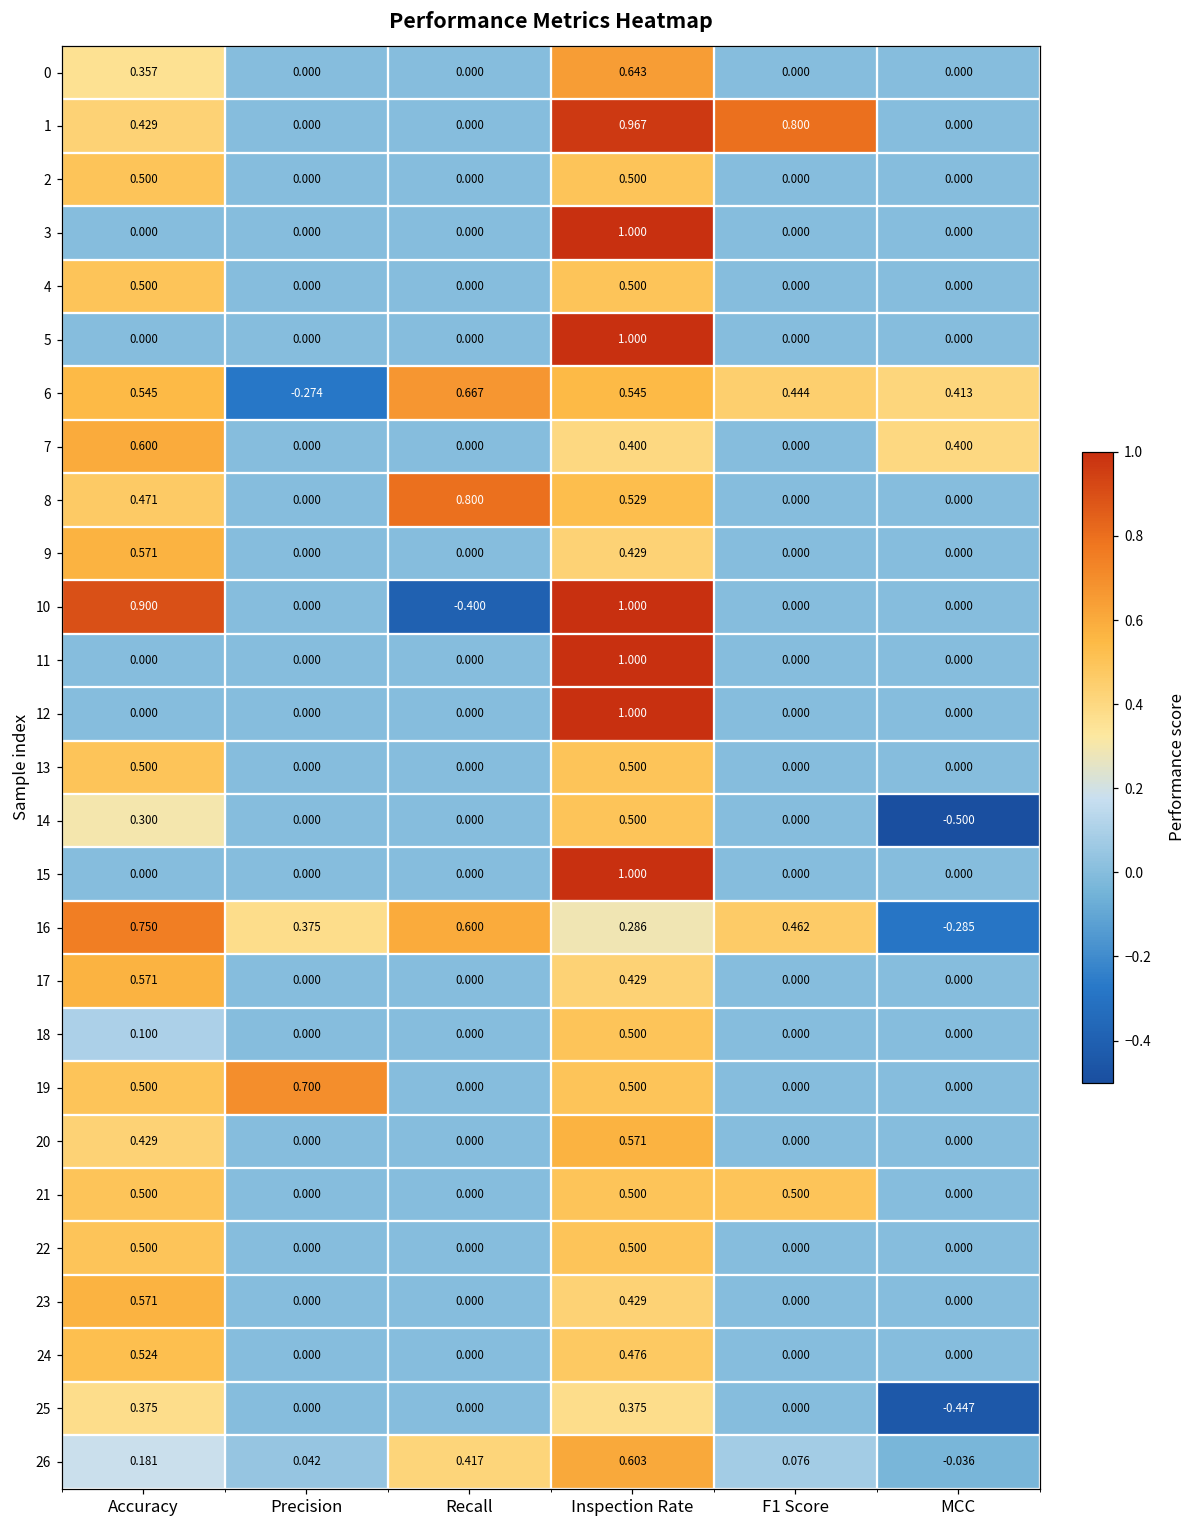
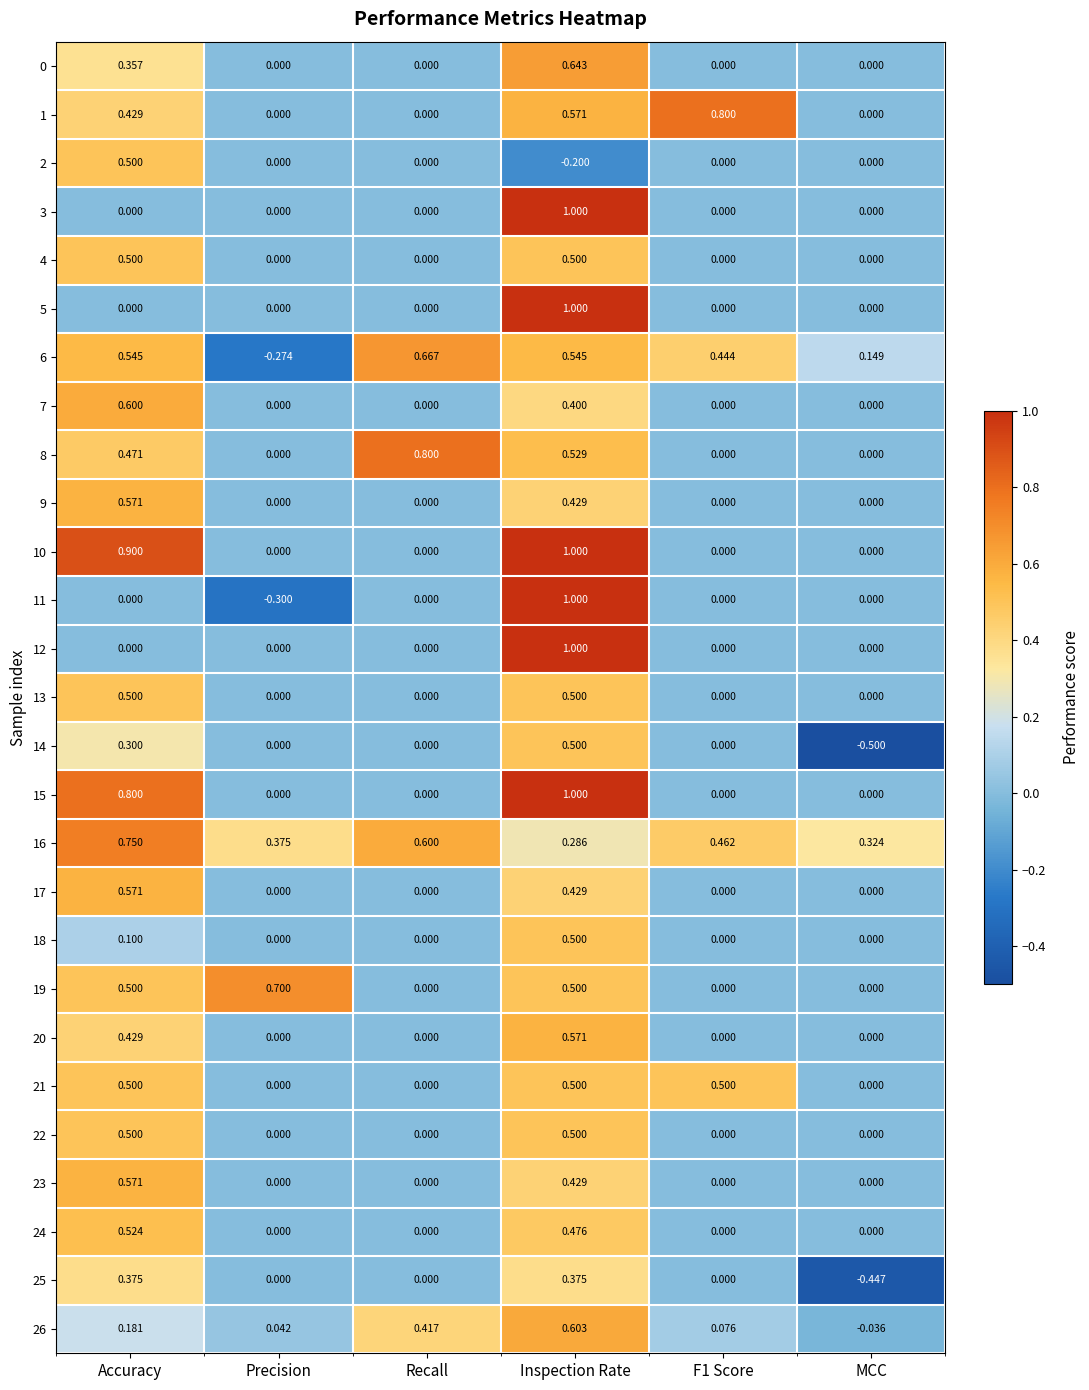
  {
    "0": {
      "Accuracy": 0.357,
      "Precision": 0.000,
      "Recall": 0.000,
      "Inspection Rate": 0.643,
      "F1 Score": 0.000,
      "MCC": 0.000
    },
    "1": {
      "Accuracy": 0.429,
      "Precision": 0.000,
      "Recall": 0.000,
-     "Inspection Rate": 0.967,
+     "Inspection Rate": 0.571,
      "F1 Score": 0.800,
      "MCC": 0.000
    },
    "2": {
      "Accuracy": 0.500,
      "Precision": 0.000,
      "Recall": 0.000,
-     "Inspection Rate": 0.500,
+     "Inspection Rate": -0.200,
      "F1 Score": 0.000,
      "MCC": 0.000
    },
    "3": {
      "Accuracy": 0.000,
      "Precision": 0.000,
      "Recall": 0.000,
      "Inspection Rate": 1.000,
      "F1 Score": 0.000,
      "MCC": 0.000
    },
    "4": {
      "Accuracy": 0.500,
      "Precision": 0.000,
      "Recall": 0.000,
      "Inspection Rate": 0.500,
      "F1 Score": 0.000,
      "MCC": 0.000
    },
    "5": {
      "Accuracy": 0.000,
      "Precision": 0.000,
      "Recall": 0.000,
      "Inspection Rate": 1.000,
      "F1 Score": 0.000,
      "MCC": 0.000
    },
    "6": {
      "Accuracy": 0.545,
      "Precision": -0.274,
      "Recall": 0.667,
      "Inspection Rate": 0.545,
      "F1 Score": 0.444,
-     "MCC": 0.413
+     "MCC": 0.149
    },
    "7": {
      "Accuracy": 0.600,
      "Precision": 0.000,
      "Recall": 0.000,
      "Inspection Rate": 0.400,
      "F1 Score": 0.000,
-     "MCC": 0.400
+     "MCC": 0.000
    },
    "8": {
      "Accuracy": 0.471,
      "Precision": 0.000,
      "Recall": 0.800,
      "Inspection Rate": 0.529,
      "F1 Score": 0.000,
      "MCC": 0.000
    },
    "9": {
      "Accuracy": 0.571,
      "Precision": 0.000,
      "Recall": 0.000,
      "Inspection Rate": 0.429,
      "F1 Score": 0.000,
      "MCC": 0.000
    },
    "10": {
      "Accuracy": 0.900,
      "Precision": 0.000,
-     "Recall": -0.400,
+     "Recall": 0.000,
      "Inspection Rate": 1.000,
      "F1 Score": 0.000,
      "MCC": 0.000
    },
    "11": {
      "Accuracy": 0.000,
-     "Precision": 0.000,
+     "Precision": -0.300,
      "Recall": 0.000,
      "Inspection Rate": 1.000,
      "F1 Score": 0.000,
      "MCC": 0.000
    },
    "12": {
      "Accuracy": 0.000,
      "Precision": 0.000,
      "Recall": 0.000,
      "Inspection Rate": 1.000,
      "F1 Score": 0.000,
      "MCC": 0.000
    },
    "13": {
      "Accuracy": 0.500,
      "Precision": 0.000,
      "Recall": 0.000,
      "Inspection Rate": 0.500,
      "F1 Score": 0.000,
      "MCC": 0.000
    },
    "14": {
      "Accuracy": 0.300,
      "Precision": 0.000,
      "Recall": 0.000,
      "Inspection Rate": 0.500,
      "F1 Score": 0.000,
      "MCC": -0.500
    },
    "15": {
-     "Accuracy": 0.000,
+     "Accuracy": 0.800,
      "Precision": 0.000,
      "Recall": 0.000,
      "Inspection Rate": 1.000,
      "F1 Score": 0.000,
      "MCC": 0.000
    },
    "16": {
      "Accuracy": 0.750,
      "Precision": 0.375,
      "Recall": 0.600,
      "Inspection Rate": 0.286,
      "F1 Score": 0.462,
-     "MCC": -0.285
+     "MCC": 0.324
    },
    "17": {
      "Accuracy": 0.571,
      "Precision": 0.000,
      "Recall": 0.000,
      "Inspection Rate": 0.429,
      "F1 Score": 0.000,
      "MCC": 0.000
    },
    "18": {
      "Accuracy": 0.100,
      "Precision": 0.000,
      "Recall": 0.000,
      "Inspection Rate": 0.500,
      "F1 Score": 0.000,
      "MCC": 0.000
    },
    "19": {
      "Accuracy": 0.500,
      "Precision": 0.700,
      "Recall": 0.000,
      "Inspection Rate": 0.500,
      "F1 Score": 0.000,
      "MCC": 0.000
    },
    "20": {
      "Accuracy": 0.429,
      "Precision": 0.000,
      "Recall": 0.000,
      "Inspection Rate": 0.571,
      "F1 Score": 0.000,
      "MCC": 0.000
    },
    "21": {
      "Accuracy": 0.500,
      "Precision": 0.000,
      "Recall": 0.000,
      "Inspection Rate": 0.500,
      "F1 Score": 0.500,
      "MCC": 0.000
    },
    "22": {
      "Accuracy": 0.500,
      "Precision": 0.000,
      "Recall": 0.000,
      "Inspection Rate": 0.500,
      "F1 Score": 0.000,
      "MCC": 0.000
    },
    "23": {
      "Accuracy": 0.571,
      "Precision": 0.000,
      "Recall": 0.000,
      "Inspection Rate": 0.429,
      "F1 Score": 0.000,
      "MCC": 0.000
    },
    "24": {
      "Accuracy": 0.524,
      "Precision": 0.000,
      "Recall": 0.000,
      "Inspection Rate": 0.476,
      "F1 Score": 0.000,
      "MCC": 0.000
    },
    "25": {
      "Accuracy": 0.375,
      "Precision": 0.000,
      "Recall": 0.000,
      "Inspection Rate": 0.375,
      "F1 Score": 0.000,
      "MCC": -0.447
    },
    "26": {
      "Accuracy": 0.181,
      "Precision": 0.042,
      "Recall": 0.417,
      "Inspection Rate": 0.603,
      "F1 Score": 0.076,
      "MCC": -0.036
    }
  }
